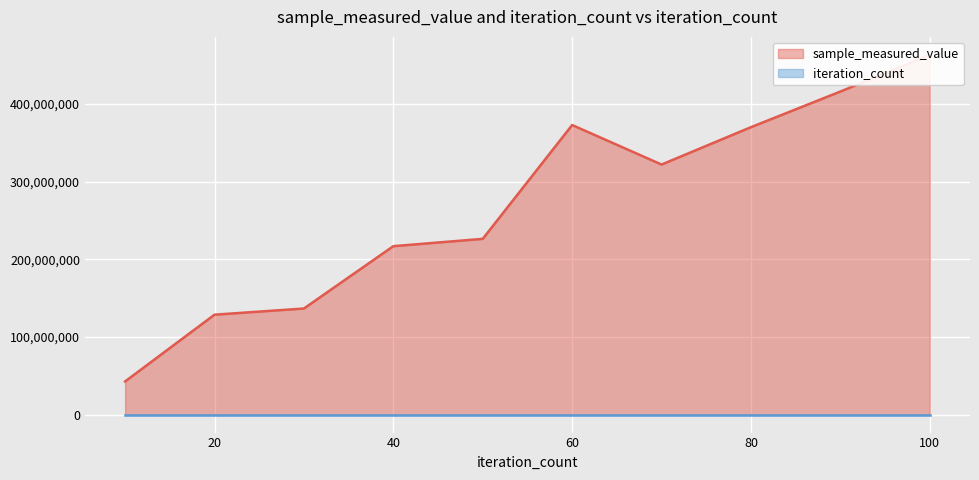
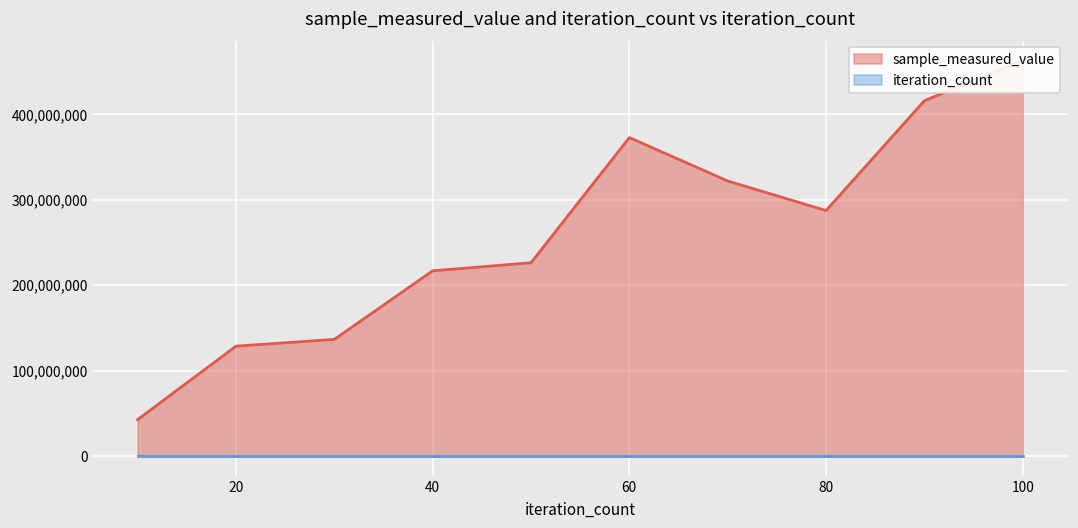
  {
    "sample_measured_value": {
      "20": "130,000,000",
      "40": "220,000,000",
      "60": "370,000,000",
-     "80": "370,000,000"
+     "80": "290,000,000"
    },
    "iteration_count": {
      "20": "0",
      "40": "0",
      "60": "0",
      "80": "0",
      "100": "0"
    }
  }
